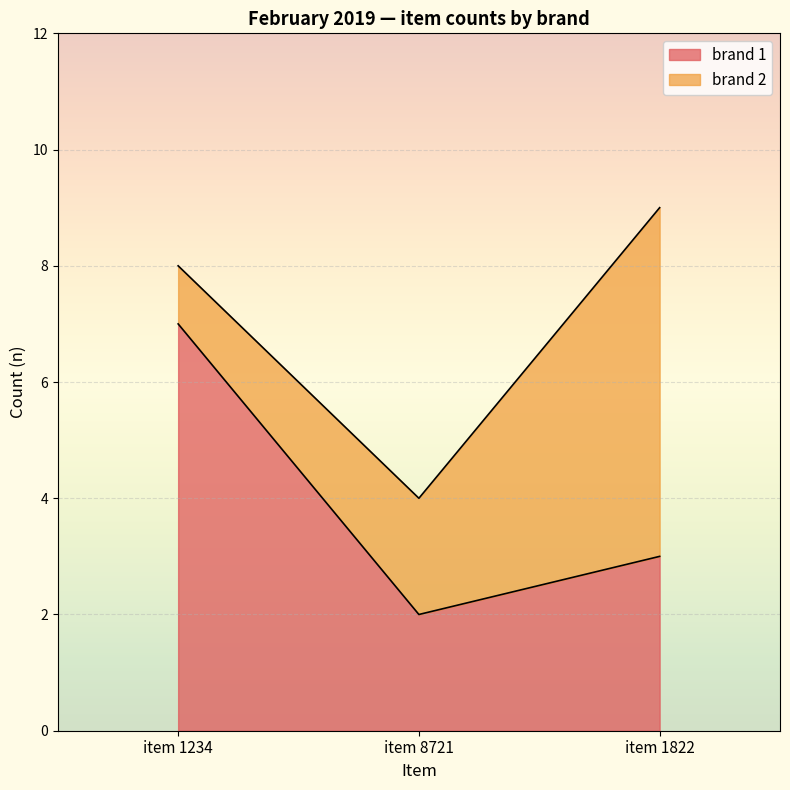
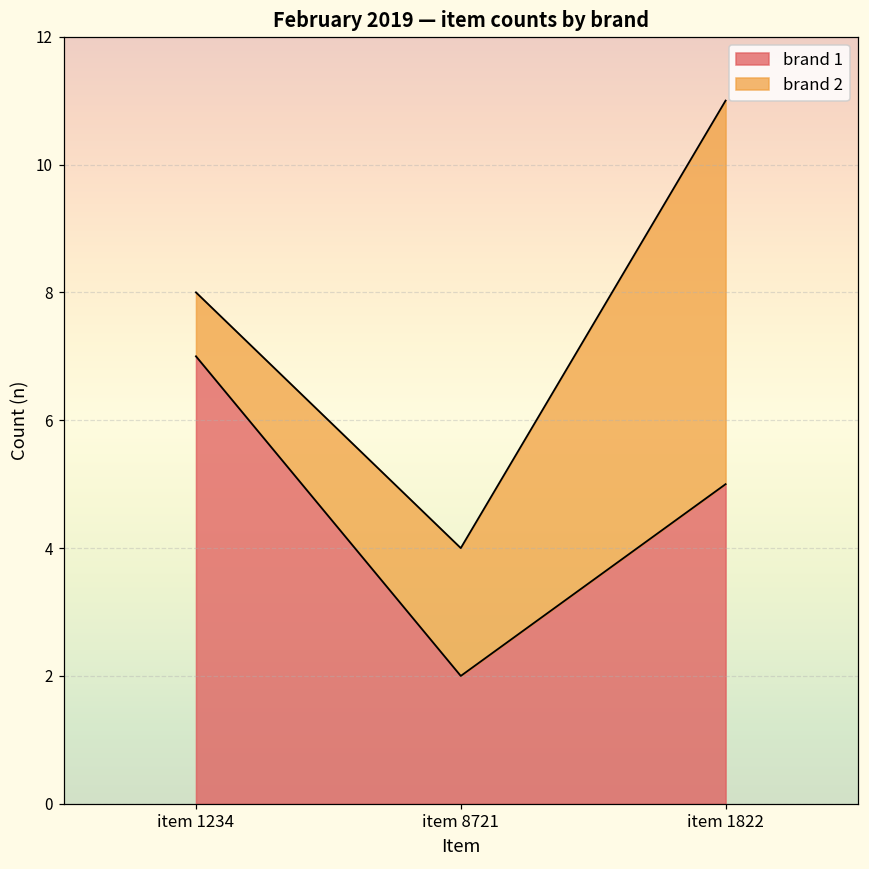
  {
    "brand 1": {
      "item 1234": 7,
      "item 8721": 2,
-     "item 1822": 3
+     "item 1822": 5
    },
    "brand 2": {
      "item 1234": 1,
      "item 8721": 2,
      "item 1822": 6
    }
  }
